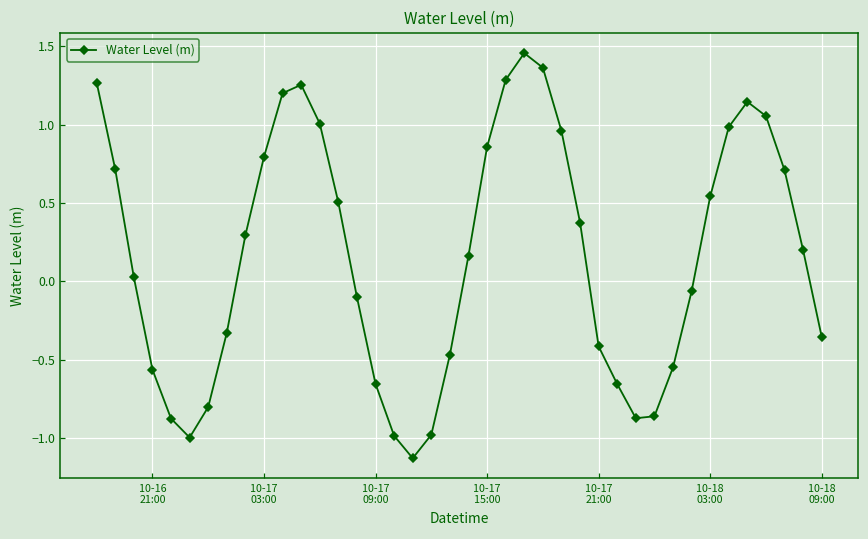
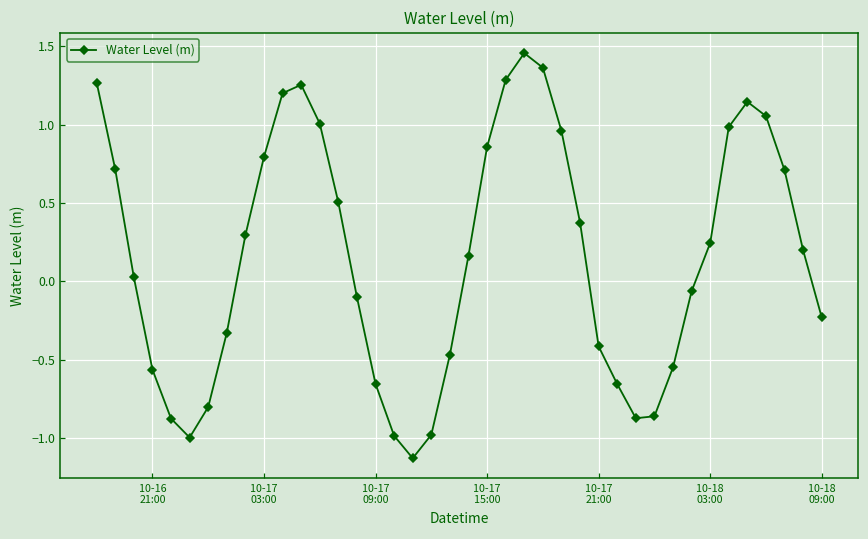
  {
    "10-16 21:00": -0.56,
    "10-17 03:00": 0.80,
    "10-17 09:00": -0.66,
    "10-17 15:00": 0.86,
    "10-17 21:00": -0.42,
-   "10-18 03:00": 0.54,
-   "10-18 09:00": -0.36
+   "10-18 03:00": 0.24,
+   "10-18 09:00": -0.23
  }
